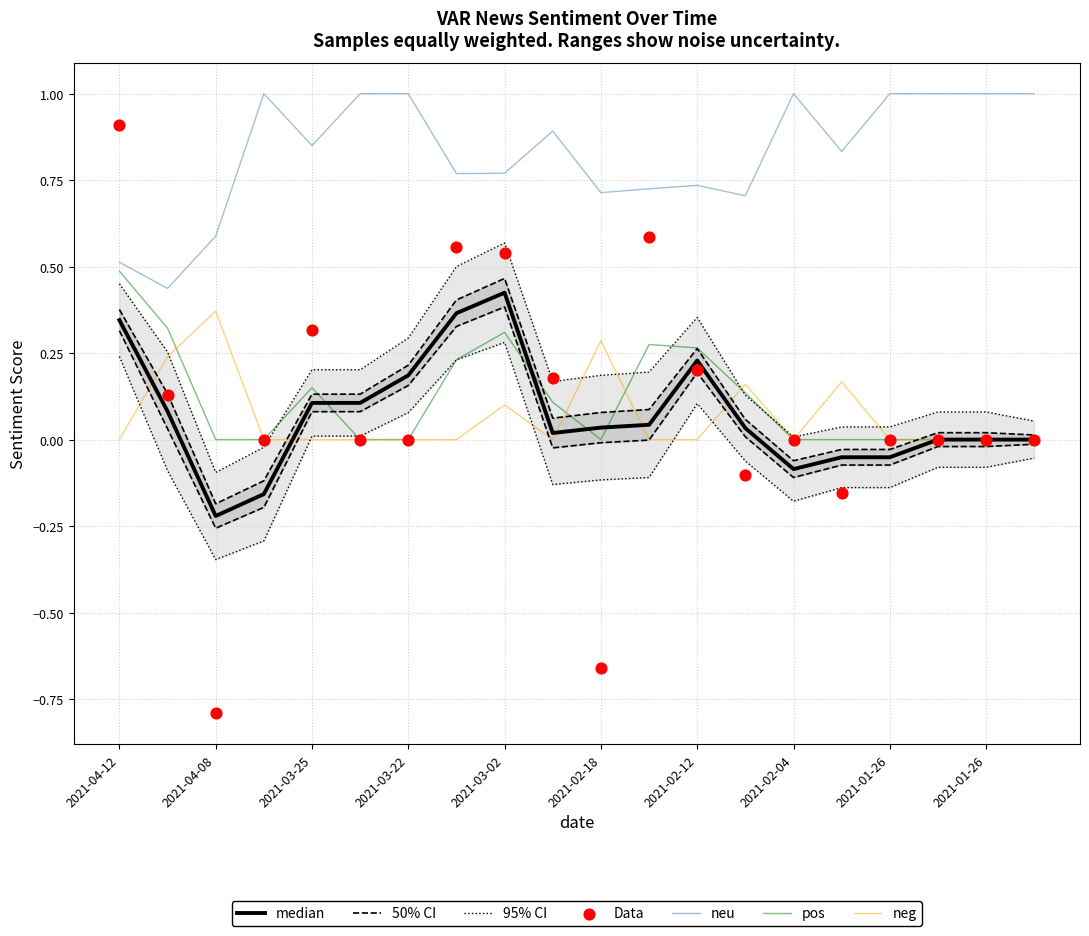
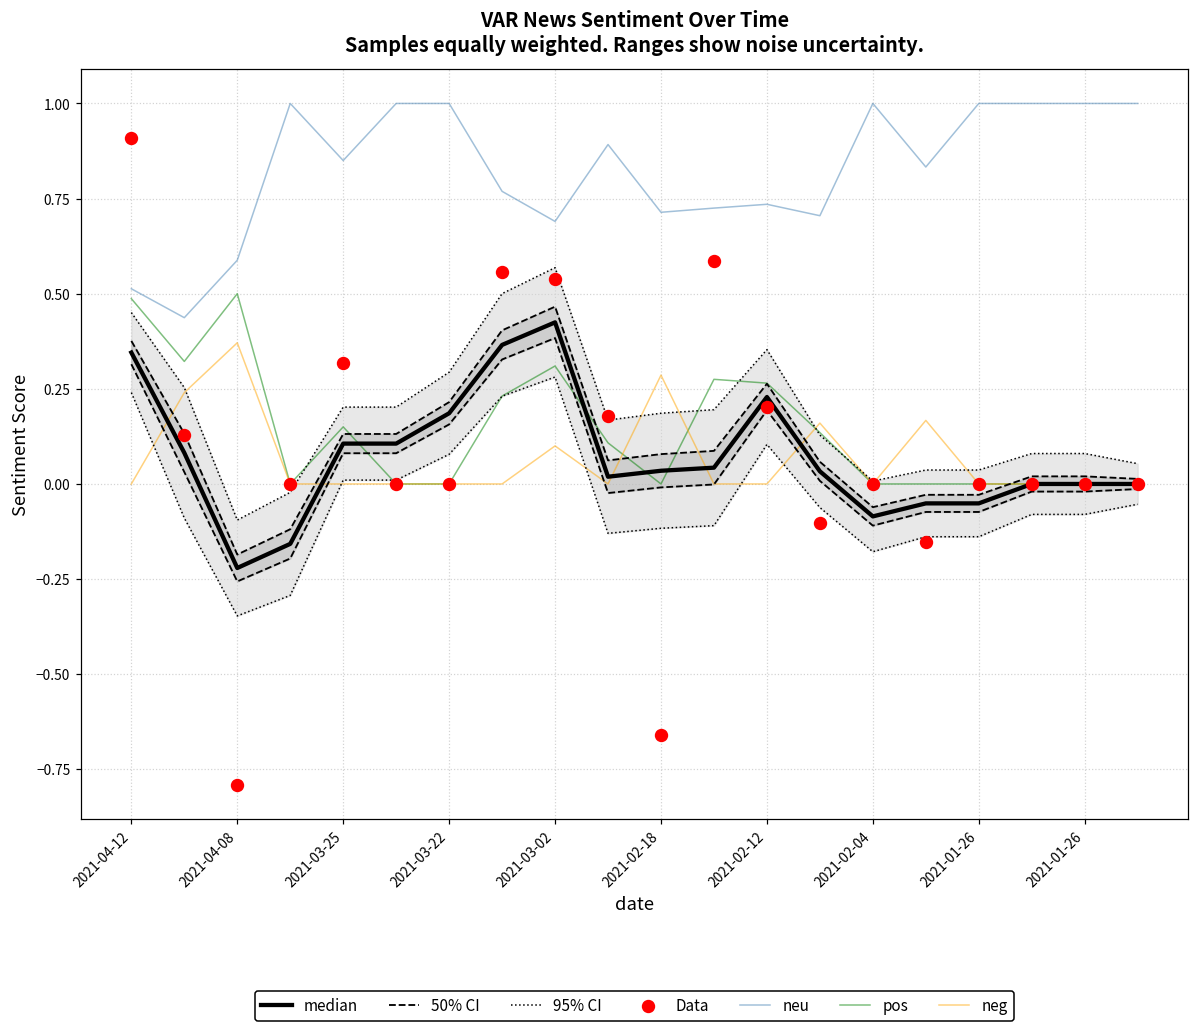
  {
    "neu": {
      "2021-04-08": 0.59,
      "2021-03-22": 1.00,
-     "2021-03-02": 0.77,
+     "2021-03-02": 0.69,
      "2021-02-18": 0.71,
      "2021-02-04": 1.00
    },
    "pos": {
-     "2021-04-08": 0.0,
+     "2021-04-08": 0.5,
      "2021-03-02": 0.31,
      "2021-02-18": 0.0
    },
    "neg": {
      "2021-04-08": 0.37,
      "2021-03-02": 0.10,
      "2021-02-18": 0.29
    }
  }
